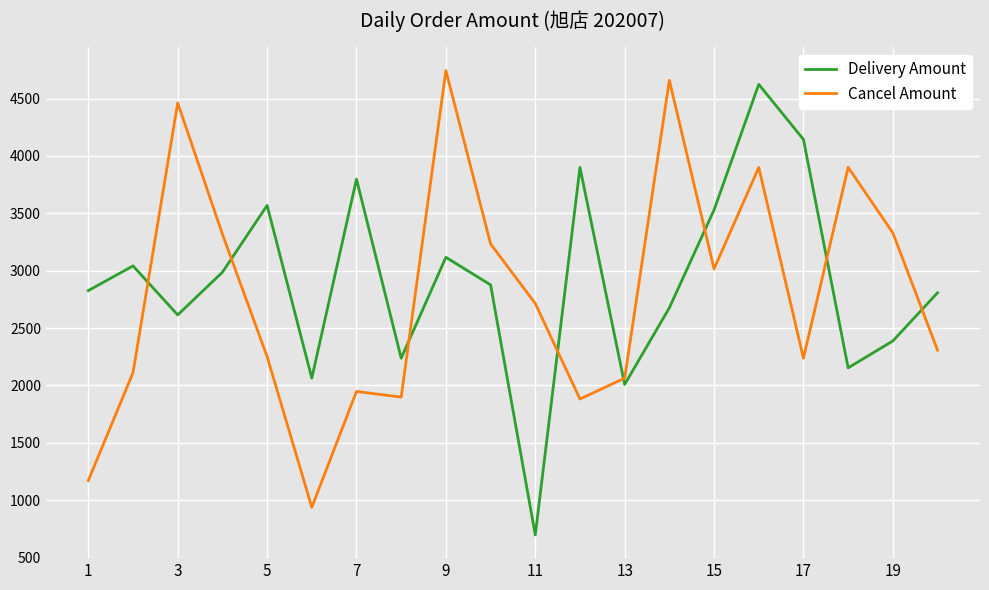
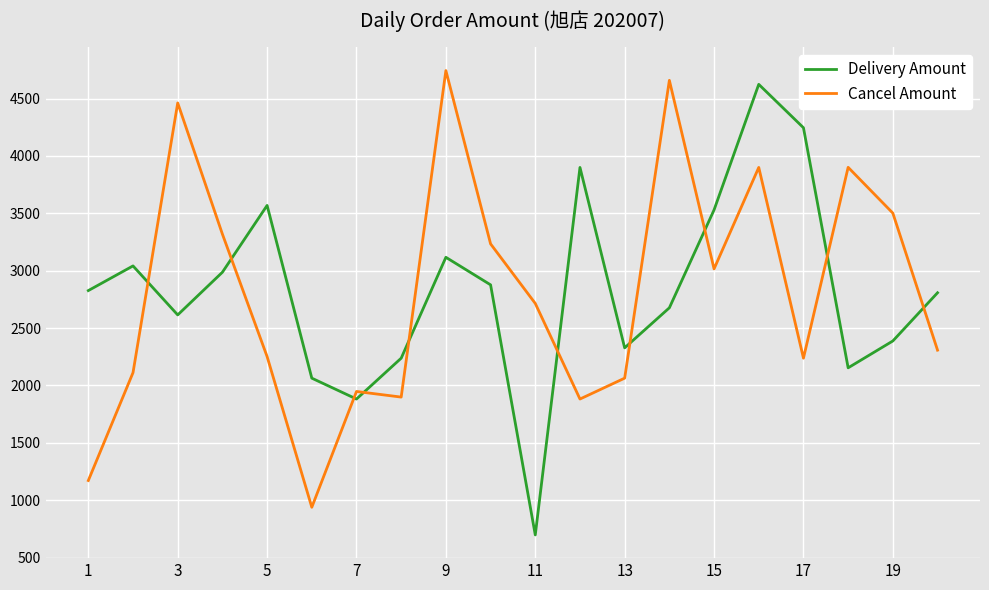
  {
    "Delivery Amount": {
      "1": 2830,
      "3": 2620,
      "5": 3570,
-     "7": 3800,
+     "7": 1880,
      "9": 3120,
      "11": 700,
-     "13": 2010,
+     "13": 2330,
      "15": 3530,
-     "17": 4140,
+     "17": 4250,
      "19": 2390
    },
    "Cancel Amount": {
      "1": 1170,
      "3": 4460,
      "5": 2250,
      "7": 1950,
      "9": 4740,
      "11": 2720,
      "13": 2060,
      "15": 3020,
      "17": 2240,
-     "19": 3330
+     "19": 3500
    }
  }
